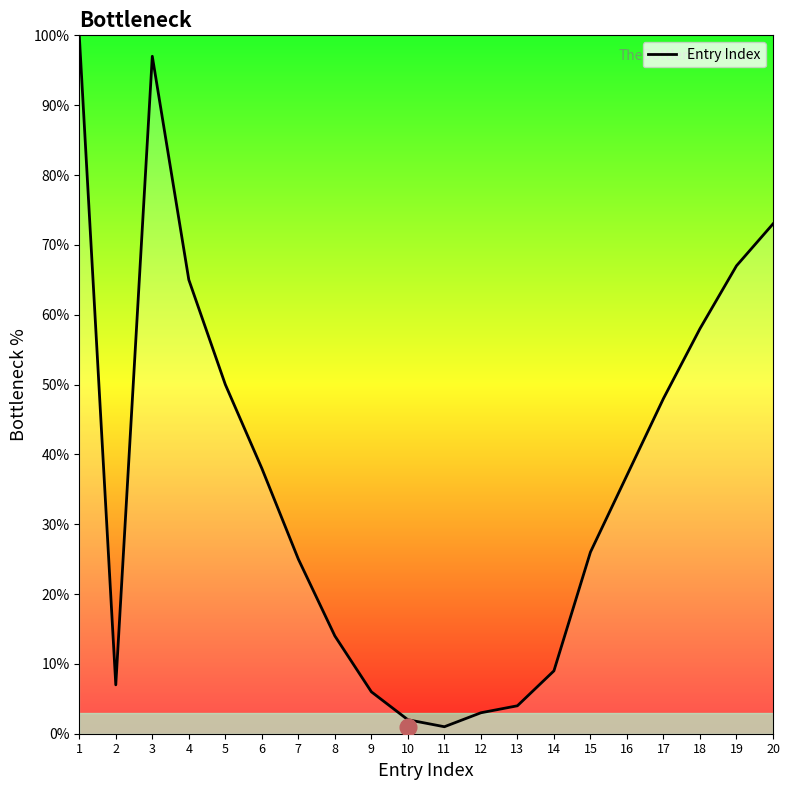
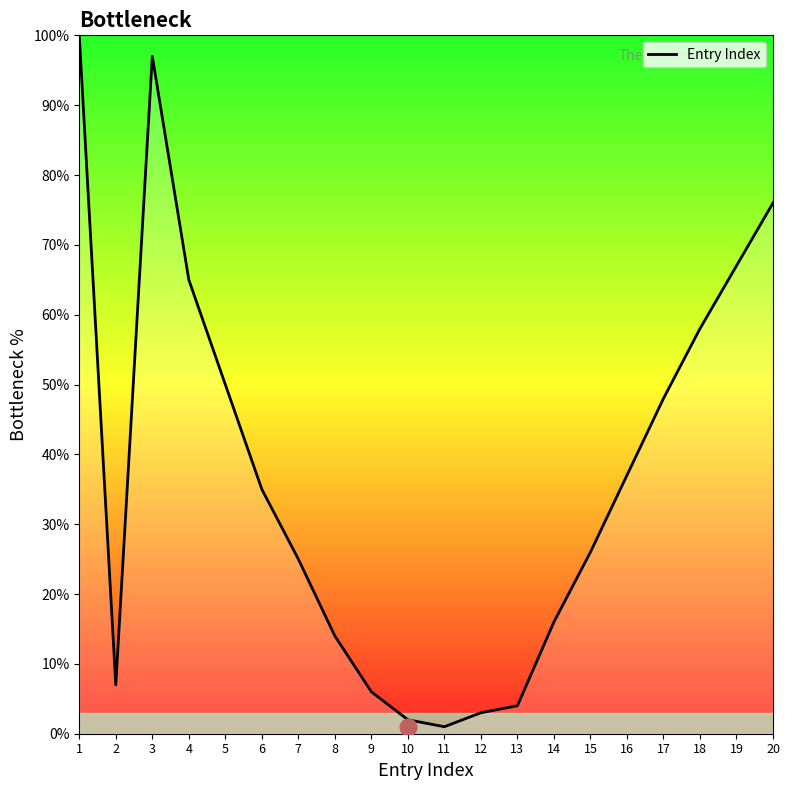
  {
    "Entry Index": {
      "1": "100%",
      "2": "7%",
      "3": "97%",
      "4": "65%",
      "5": "50%",
-     "6": "38%",
+     "6": "35%",
      "7": "25%",
      "8": "14%",
      "9": "6%",
      "13": "4%",
-     "14": "9%",
+     "14": "16%",
      "15": "26%",
      "16": "37%",
      "17": "48%",
      "18": "58%",
      "19": "67%",
-     "20": "73%"
+     "20": "76%"
    }
  }
